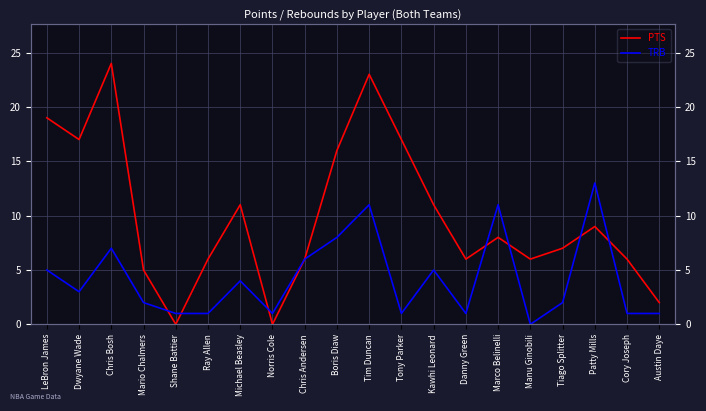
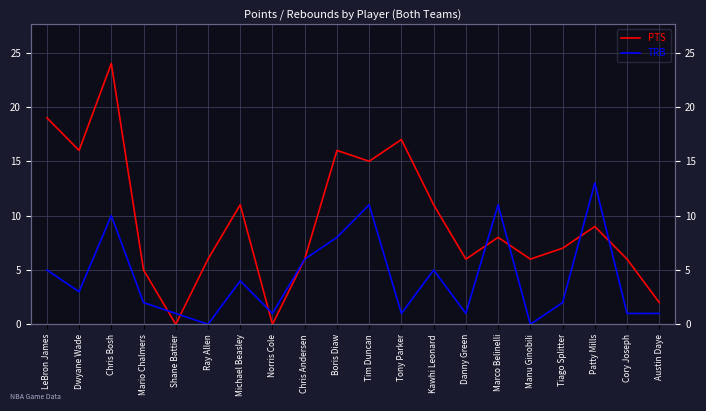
  {
    "PTS": {
      "LeBron James": 19,
-     "Dwyane Wade": 17,
+     "Dwyane Wade": 16,
      "Chris Bosh": 24,
      "Mario Chalmers": 5,
      "Shane Battier": 0,
      "Ray Allen": 6,
      "Michael Beasley": 11,
      "Norris Cole": 0,
      "Boris Diaw": 16,
-     "Tim Duncan": 23,
+     "Tim Duncan": 15,
      "Tony Parker": 17,
      "Kawhi Leonard": 11,
      "Danny Green": 6,
      "Marco Belinelli": 8,
      "Manu Ginobili": 6,
      "Tiago Splitter": 7,
      "Patty Mills": 9,
      "Cory Joseph": 6,
      "Austin Daye": 2
    },
    "TRB": {
      "LeBron James": 5,
      "Dwyane Wade": 3,
-     "Chris Bosh": 7,
+     "Chris Bosh": 10,
      "Mario Chalmers": 2,
      "Shane Battier": 1,
-     "Ray Allen": 1,
+     "Ray Allen": 0,
      "Michael Beasley": 4,
      "Norris Cole": 1,
      "Boris Diaw": 8,
      "Tim Duncan": 11,
      "Tony Parker": 1,
      "Kawhi Leonard": 5,
      "Danny Green": 1,
      "Marco Belinelli": 11,
      "Manu Ginobili": 0,
      "Tiago Splitter": 2,
      "Patty Mills": 13,
      "Cory Joseph": 1,
      "Austin Daye": 1
    }
  }
